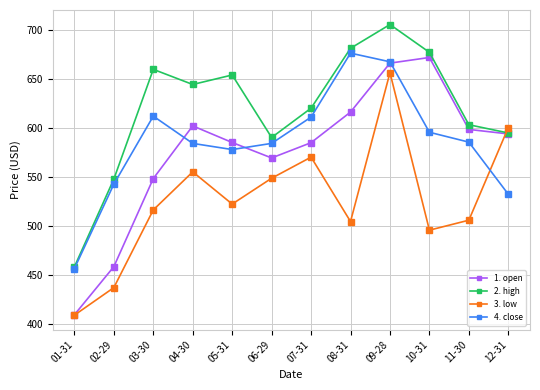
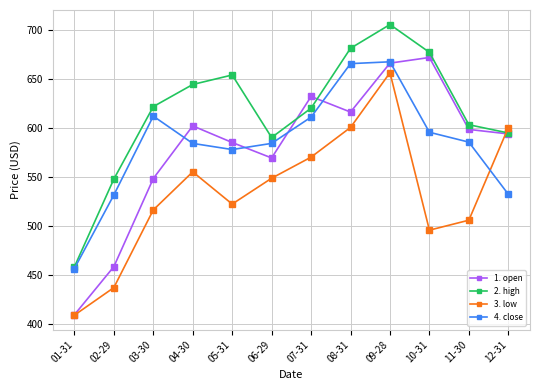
  {
    "1. open": {
      "02-29": 460,
      "03-30": 550,
      "04-30": 600,
      "05-31": 580,
      "06-29": 570,
-     "07-31": 580,
+     "07-31": 630,
      "08-31": 620,
      "10-31": 670,
      "11-30": 600
    },
    "2. high": {
      "02-29": 550,
-     "03-30": 660,
+     "03-30": 620,
      "04-30": 640,
      "05-31": 650,
      "06-29": 590,
      "07-31": 620,
      "08-31": 680,
      "09-28": 710,
      "10-31": 680,
      "11-30": 600
    },
    "3. low": {
      "02-29": 440,
      "03-30": 520,
      "04-30": 560,
      "05-31": 520,
      "06-29": 550,
      "07-31": 570,
-     "08-31": 500,
+     "08-31": 600,
      "09-28": 660,
      "10-31": 500,
      "11-30": 510,
      "12-31": 600
    },
    "4. close": {
-     "02-29": 540,
+     "02-29": 530,
      "03-30": 610,
      "04-30": 580,
      "05-31": 580,
      "06-29": 580,
      "07-31": 610,
-     "08-31": 680,
+     "08-31": 670,
      "10-31": 600,
      "11-30": 590,
      "12-31": 530
    }
  }
